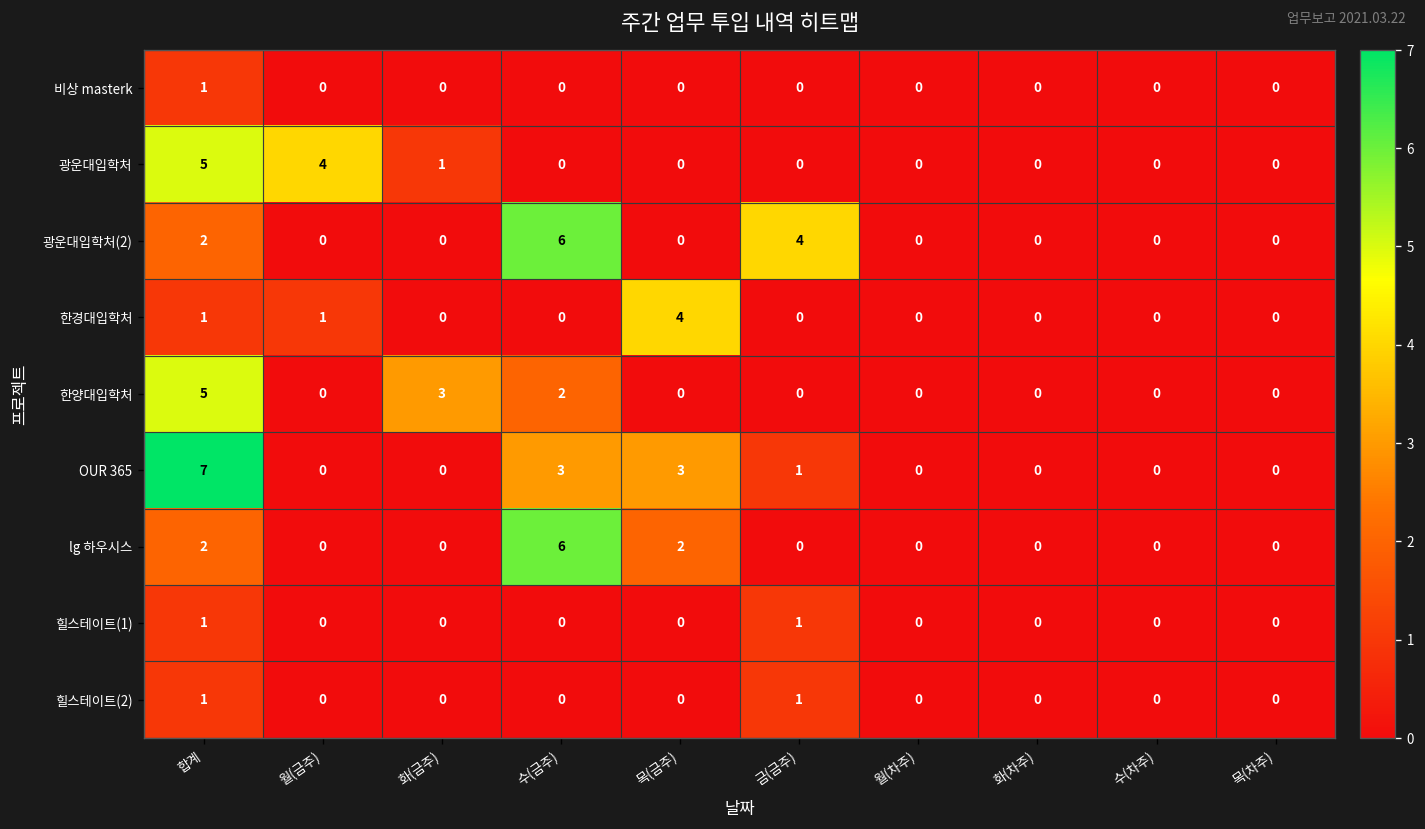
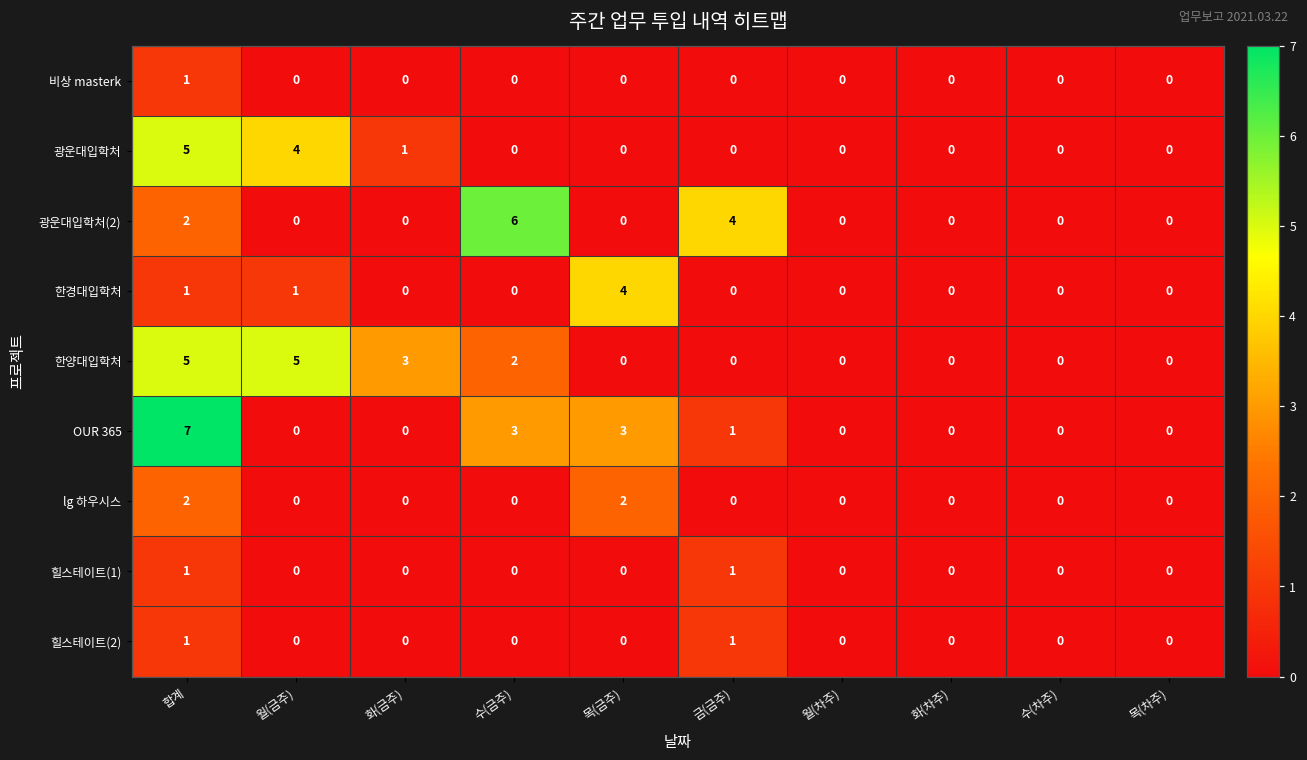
  {
    "비상 masterk": {
      "합계": 1,
      "월(금주)": 0,
      "화(금주)": 0,
      "수(금주)": 0,
      "목(금주)": 0,
      "금(금주)": 0,
      "월(차주)": 0,
      "화(차주)": 0,
      "수(차주)": 0,
      "목(차주)": 0
    },
    "광운대입학처": {
      "합계": 5,
      "월(금주)": 4,
      "화(금주)": 1,
      "수(금주)": 0,
      "목(금주)": 0,
      "금(금주)": 0,
      "월(차주)": 0,
      "화(차주)": 0,
      "수(차주)": 0,
      "목(차주)": 0
    },
    "광운대입학처(2)": {
      "합계": 2,
      "월(금주)": 0,
      "화(금주)": 0,
      "수(금주)": 6,
      "목(금주)": 0,
      "금(금주)": 4,
      "월(차주)": 0,
      "화(차주)": 0,
      "수(차주)": 0,
      "목(차주)": 0
    },
    "한경대입학처": {
      "합계": 1,
      "월(금주)": 1,
      "화(금주)": 0,
      "수(금주)": 0,
      "목(금주)": 4,
      "금(금주)": 0,
      "월(차주)": 0,
      "화(차주)": 0,
      "수(차주)": 0,
      "목(차주)": 0
    },
    "한양대입학처": {
      "합계": 5,
-     "월(금주)": 0,
+     "월(금주)": 5,
      "화(금주)": 3,
      "수(금주)": 2,
      "목(금주)": 0,
      "금(금주)": 0,
      "월(차주)": 0,
      "화(차주)": 0,
      "수(차주)": 0,
      "목(차주)": 0
    },
    "OUR 365": {
      "합계": 7,
      "월(금주)": 0,
      "화(금주)": 0,
      "수(금주)": 3,
      "목(금주)": 3,
      "금(금주)": 1,
      "월(차주)": 0,
      "화(차주)": 0,
      "수(차주)": 0,
      "목(차주)": 0
    },
    "lg 하우시스": {
      "합계": 2,
      "월(금주)": 0,
      "화(금주)": 0,
-     "수(금주)": 6,
+     "수(금주)": 0,
      "목(금주)": 2,
      "금(금주)": 0,
      "월(차주)": 0,
      "화(차주)": 0,
      "수(차주)": 0,
      "목(차주)": 0
    },
    "힐스테이트(1)": {
      "합계": 1,
      "월(금주)": 0,
      "화(금주)": 0,
      "수(금주)": 0,
      "목(금주)": 0,
      "금(금주)": 1,
      "월(차주)": 0,
      "화(차주)": 0,
      "수(차주)": 0,
      "목(차주)": 0
    },
    "힐스테이트(2)": {
      "합계": 1,
      "월(금주)": 0,
      "화(금주)": 0,
      "수(금주)": 0,
      "목(금주)": 0,
      "금(금주)": 1,
      "월(차주)": 0,
      "화(차주)": 0,
      "수(차주)": 0,
      "목(차주)": 0
    }
  }
